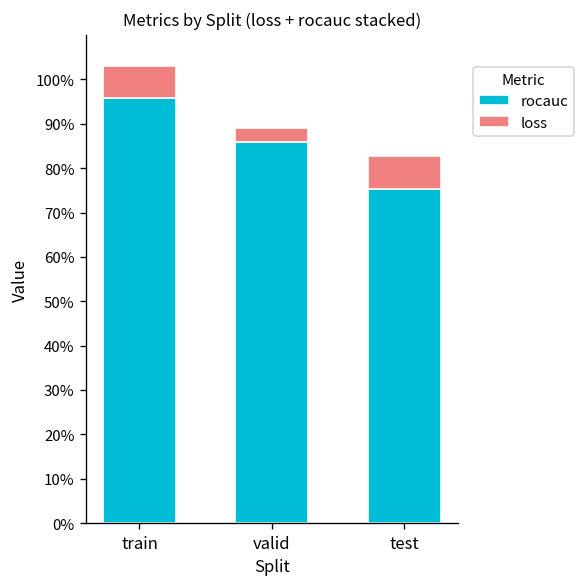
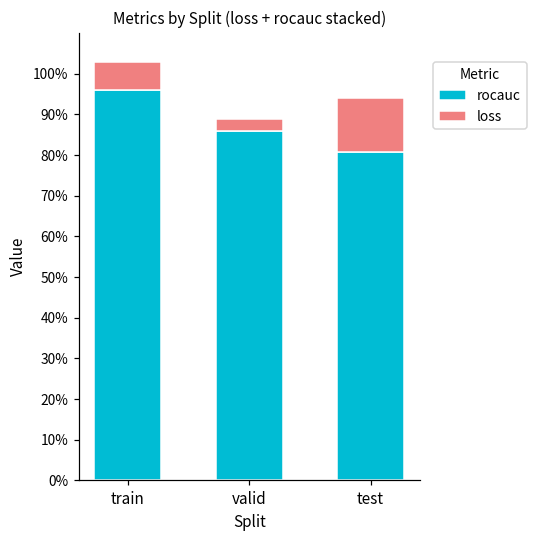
  {
    "rocauc": {
      "train": "96%",
      "valid": "86%",
-     "test": "75%"
+     "test": "81%"
    },
    "loss": {
      "train": "7%",
      "valid": "3%",
-     "test": "8%"
+     "test": "13%"
    }
  }
